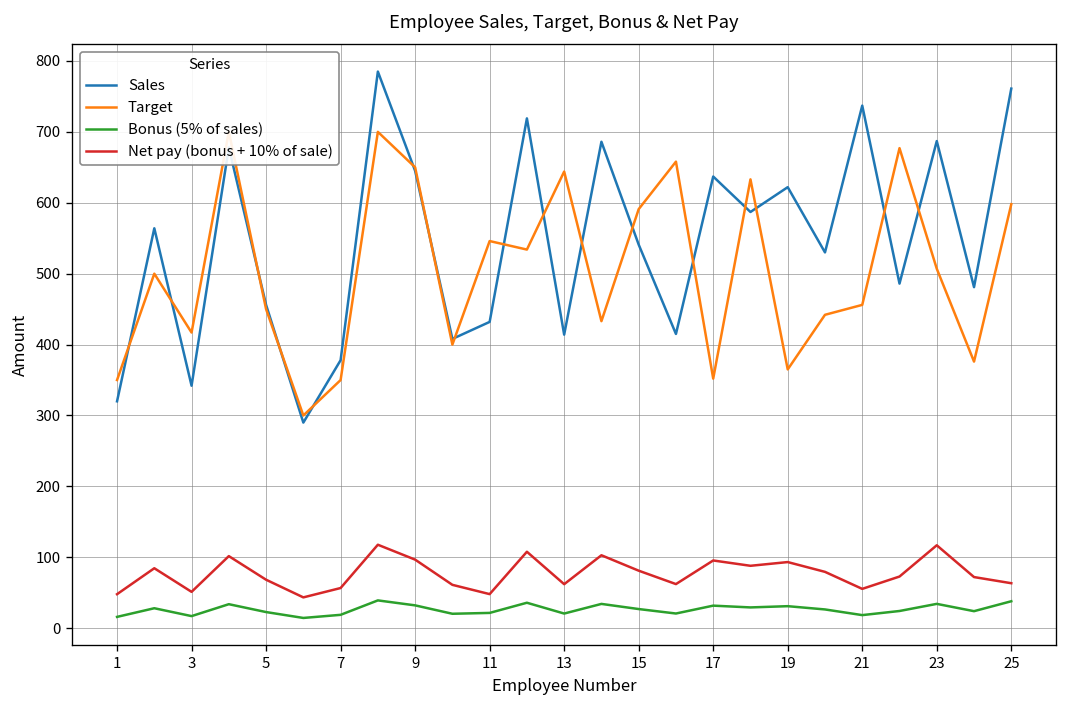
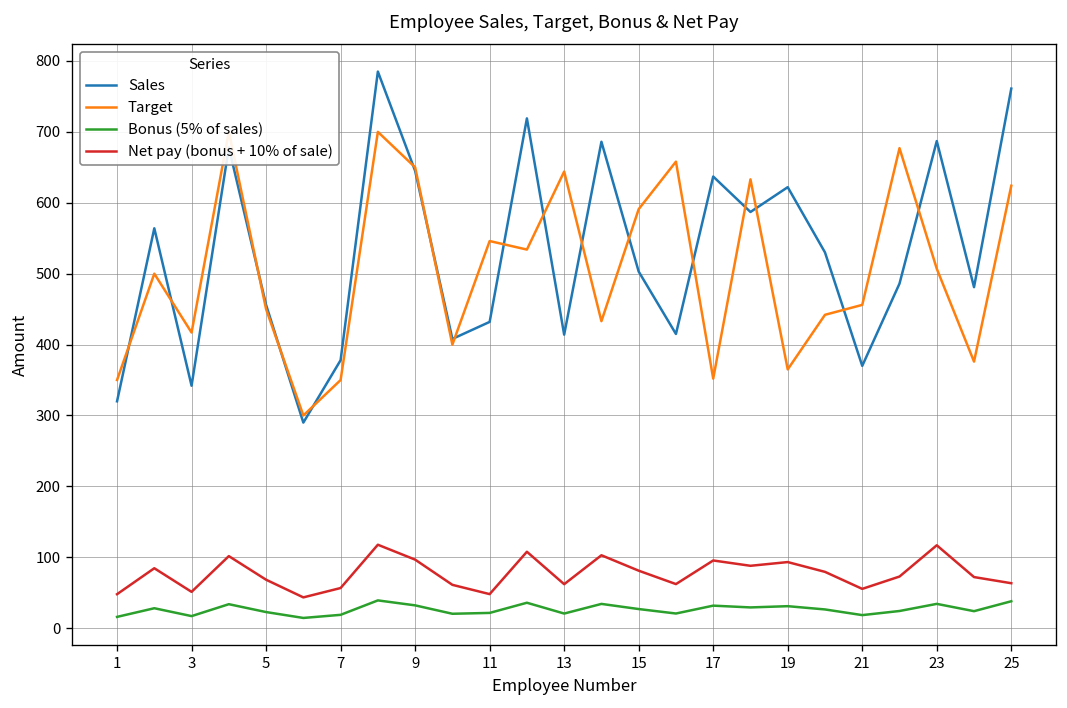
  {
    "Sales": {
      "1": 320,
      "3": 340,
      "5": 460,
      "7": 380,
      "9": 650,
      "11": 430,
      "13": 410,
-     "15": 540,
+     "15": 500,
      "17": 640,
      "19": 620,
-     "21": 740,
+     "21": 370,
      "23": 690,
      "25": 760
    },
    "Target": {
      "1": 350,
      "3": 420,
      "5": 450,
      "7": 350,
      "9": 650,
      "11": 550,
      "13": 640,
      "15": 590,
      "17": 350,
      "19": 370,
      "21": 460,
      "23": 510,
-     "25": 600
+     "25": 620
    },
    "Bonus (5% of sales)": {
      "1": 20,
      "3": 20,
      "5": 20,
      "7": 20,
      "9": 30,
      "11": 20,
      "13": 20,
      "15": 30,
      "17": 30,
      "19": 30,
      "21": 20,
      "23": 30,
      "25": 40
    },
    "Net pay (bonus + 10% of sale)": {
      "1": 50,
      "3": 50,
      "5": 70,
      "7": 60,
      "9": 100,
      "11": 50,
      "13": 60,
      "15": 80,
      "17": 100,
      "19": 90,
      "21": 60,
      "23": 120,
      "25": 60
    }
  }
